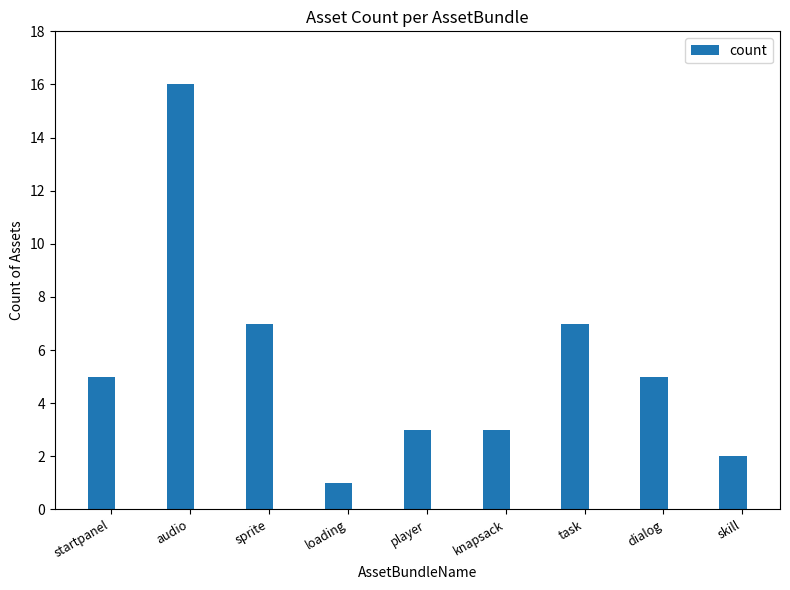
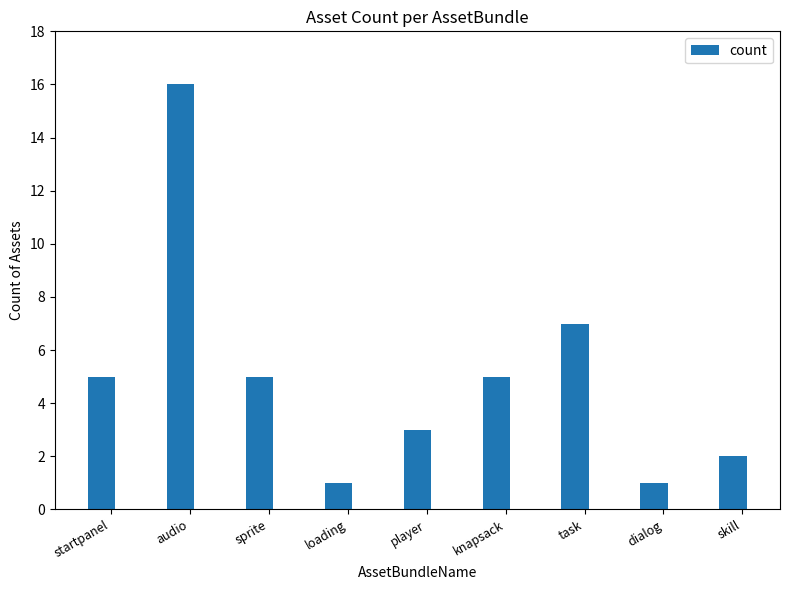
  {
    "startpanel": 5,
    "audio": 16,
-   "sprite": 7,
+   "sprite": 5,
    "loading": 1,
    "player": 3,
-   "knapsack": 3,
+   "knapsack": 5,
    "task": 7,
-   "dialog": 5,
+   "dialog": 1,
    "skill": 2
  }
